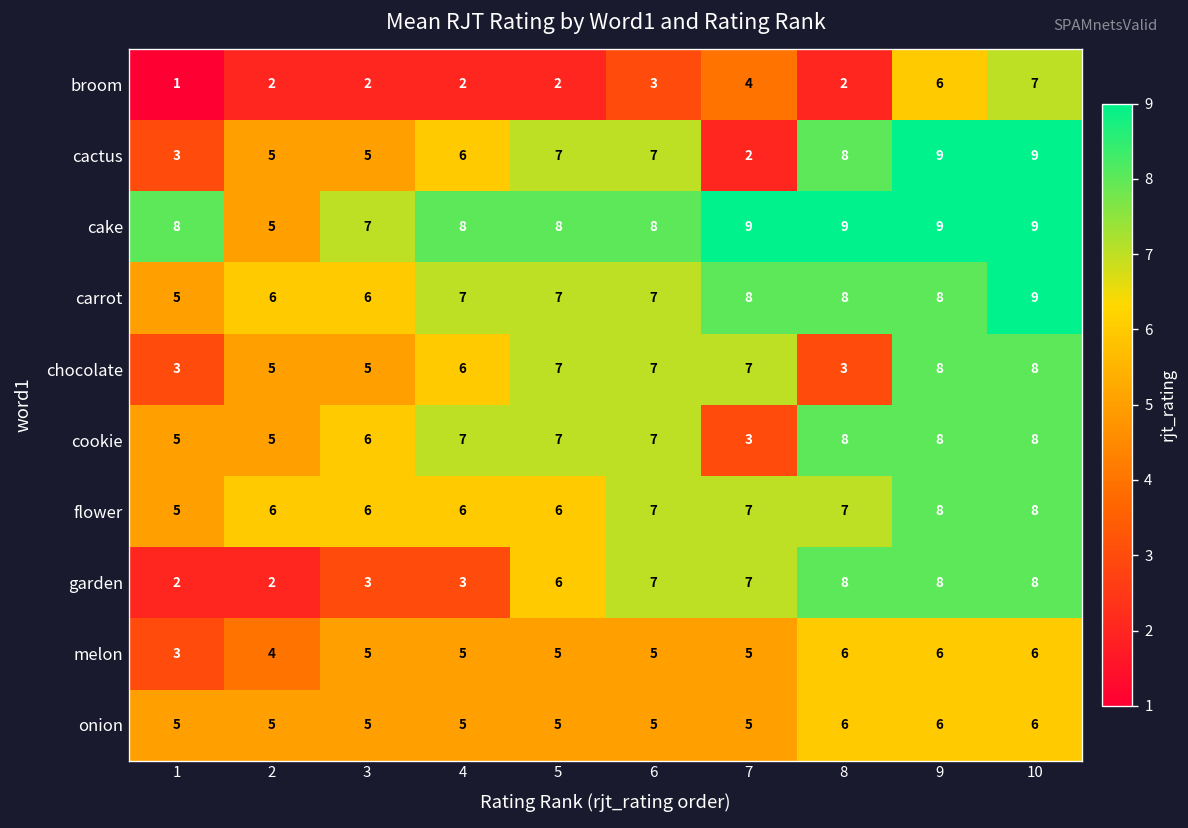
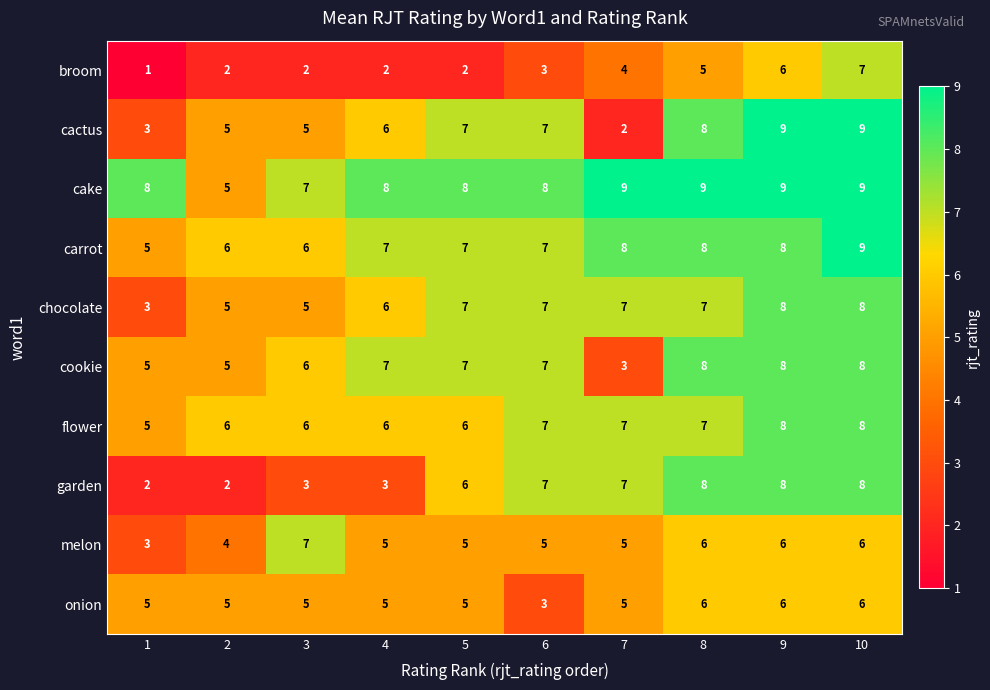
  {
    "broom": {
      "1": 1,
      "2": 2,
      "3": 2,
      "4": 2,
      "5": 2,
      "6": 3,
      "7": 4,
-     "8": 2,
+     "8": 5,
      "9": 6,
      "10": 7
    },
    "cactus": {
      "1": 3,
      "2": 5,
      "3": 5,
      "4": 6,
      "5": 7,
      "6": 7,
      "7": 2,
      "8": 8,
      "9": 9,
      "10": 9
    },
    "cake": {
      "1": 8,
      "2": 5,
      "3": 7,
      "4": 8,
      "5": 8,
      "6": 8,
      "7": 9,
      "8": 9,
      "9": 9,
      "10": 9
    },
    "carrot": {
      "1": 5,
      "2": 6,
      "3": 6,
      "4": 7,
      "5": 7,
      "6": 7,
      "7": 8,
      "8": 8,
      "9": 8,
      "10": 9
    },
    "chocolate": {
      "1": 3,
      "2": 5,
      "3": 5,
      "4": 6,
      "5": 7,
      "6": 7,
      "7": 7,
-     "8": 3,
+     "8": 7,
      "9": 8,
      "10": 8
    },
    "cookie": {
      "1": 5,
      "2": 5,
      "3": 6,
      "4": 7,
      "5": 7,
      "6": 7,
      "7": 3,
      "8": 8,
      "9": 8,
      "10": 8
    },
    "flower": {
      "1": 5,
      "2": 6,
      "3": 6,
      "4": 6,
      "5": 6,
      "6": 7,
      "7": 7,
      "8": 7,
      "9": 8,
      "10": 8
    },
    "garden": {
      "1": 2,
      "2": 2,
      "3": 3,
      "4": 3,
      "5": 6,
      "6": 7,
      "7": 7,
      "8": 8,
      "9": 8,
      "10": 8
    },
    "melon": {
      "1": 3,
      "2": 4,
-     "3": 5,
+     "3": 7,
      "4": 5,
      "5": 5,
      "6": 5,
      "7": 5,
      "8": 6,
      "9": 6,
      "10": 6
    },
    "onion": {
      "1": 5,
      "2": 5,
      "3": 5,
      "4": 5,
      "5": 5,
-     "6": 5,
+     "6": 3,
      "7": 5,
      "8": 6,
      "9": 6,
      "10": 6
    }
  }
